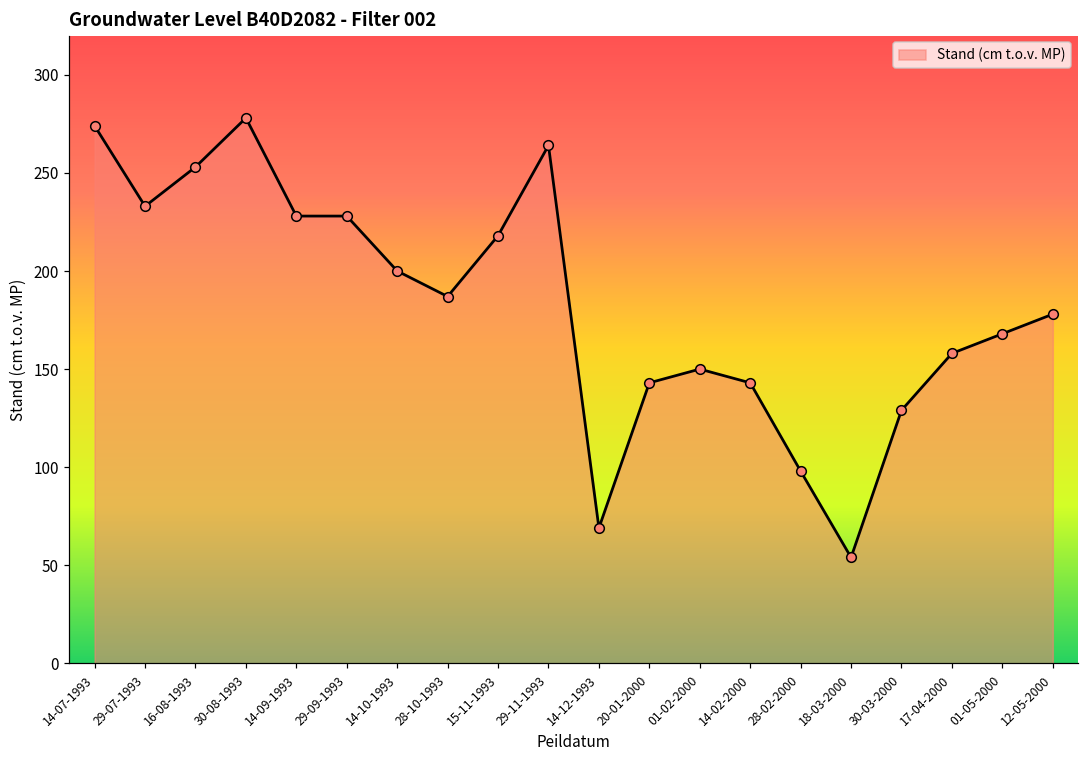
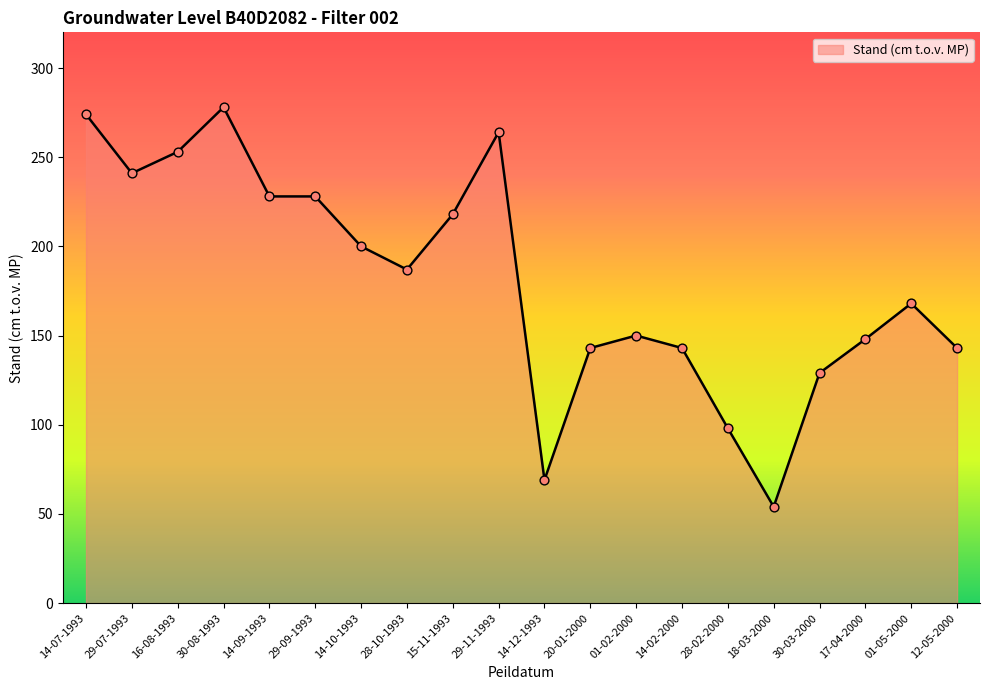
  {
    "14-07-1993": 274,
-   "29-07-1993": 233,
+   "29-07-1993": 241,
    "16-08-1993": 253,
    "30-08-1993": 278,
    "14-09-1993": 228,
    "29-09-1993": 228,
    "14-10-1993": 200,
    "28-10-1993": 187,
    "15-11-1993": 218,
    "29-11-1993": 264,
    "14-12-1993": 69,
    "20-01-2000": 143,
    "01-02-2000": 150,
    "14-02-2000": 143,
    "28-02-2000": 98,
    "18-03-2000": 54,
    "30-03-2000": 129,
-   "17-04-2000": 158,
+   "17-04-2000": 148,
    "01-05-2000": 168,
-   "12-05-2000": 178
+   "12-05-2000": 143
  }
